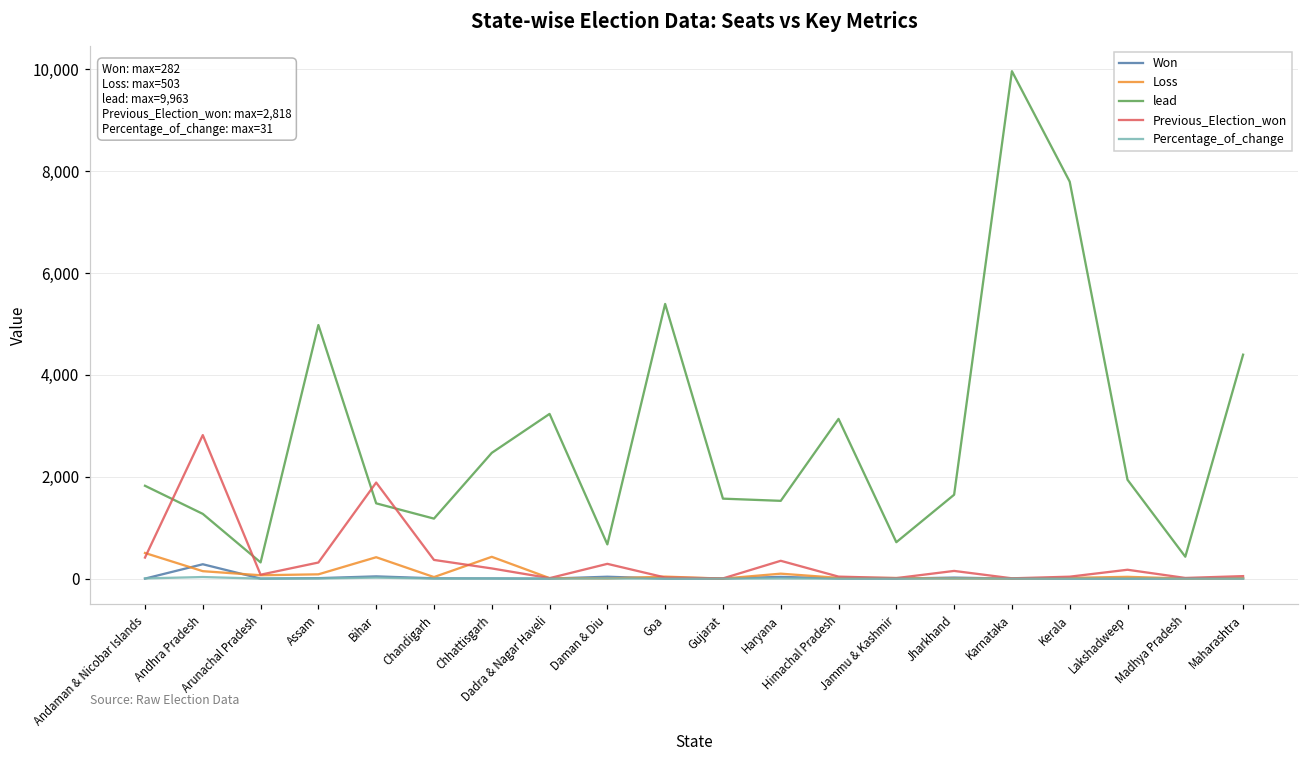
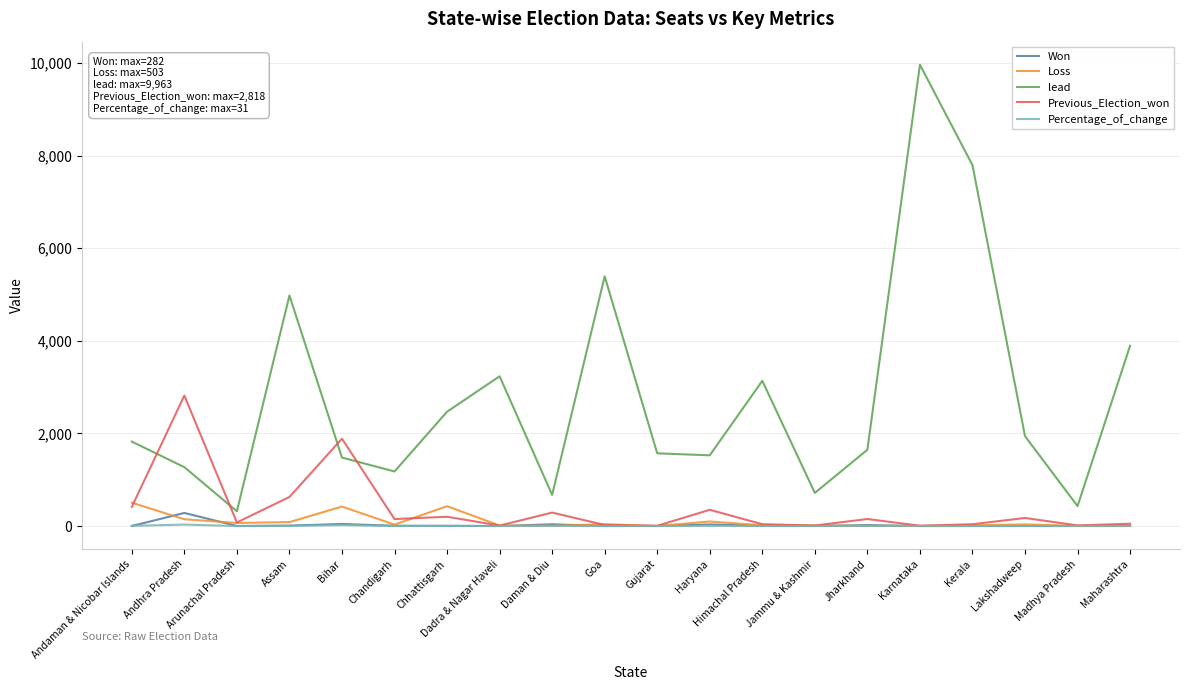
  {
    "Won": {
      "Andhra Pradesh": "300"
    },
    "Loss": {
      "Andaman & Nicobar Islands": "500",
      "Andhra Pradesh": "100",
      "Assam": "100",
      "Bihar": "400",
      "Chhattisgarh": "400",
      "Haryana": "100"
    },
    "lead": {
      "Andaman & Nicobar Islands": "1,800",
      "Andhra Pradesh": "1,300",
      "Arunachal Pradesh": "300",
      "Assam": "5,000",
      "Bihar": "1,500",
      "Chandigarh": "1,200",
      "Chhattisgarh": "2,500",
      "Dadra & Nagar Haveli": "3,200",
      "Daman & Diu": "700",
      "Goa": "5,400",
      "Gujarat": "1,600",
      "Haryana": "1,500",
      "Himachal Pradesh": "3,100",
      "Jammu & Kashmir": "700",
      "Jharkhand": "1,600",
      "Karnataka": "10,000",
      "Kerala": "7,800",
      "Lakshadweep": "1,900",
      "Madhya Pradesh": "400",
-     "Maharashtra": "4,400"
+     "Maharashtra": "3,900"
    },
    "Previous_Election_won": {
      "Andaman & Nicobar Islands": "400",
      "Andhra Pradesh": "2,800",
-     "Assam": "300",
+     "Assam": "600",
      "Bihar": "1,900",
-     "Chandigarh": "400",
+     "Chandigarh": "200",
      "Chhattisgarh": "200",
      "Daman & Diu": "300",
      "Haryana": "400",
      "Jharkhand": "200",
      "Lakshadweep": "200"
    },
    "Percentage_of_change": {
      "Andhra Pradesh": "0"
    }
  }
